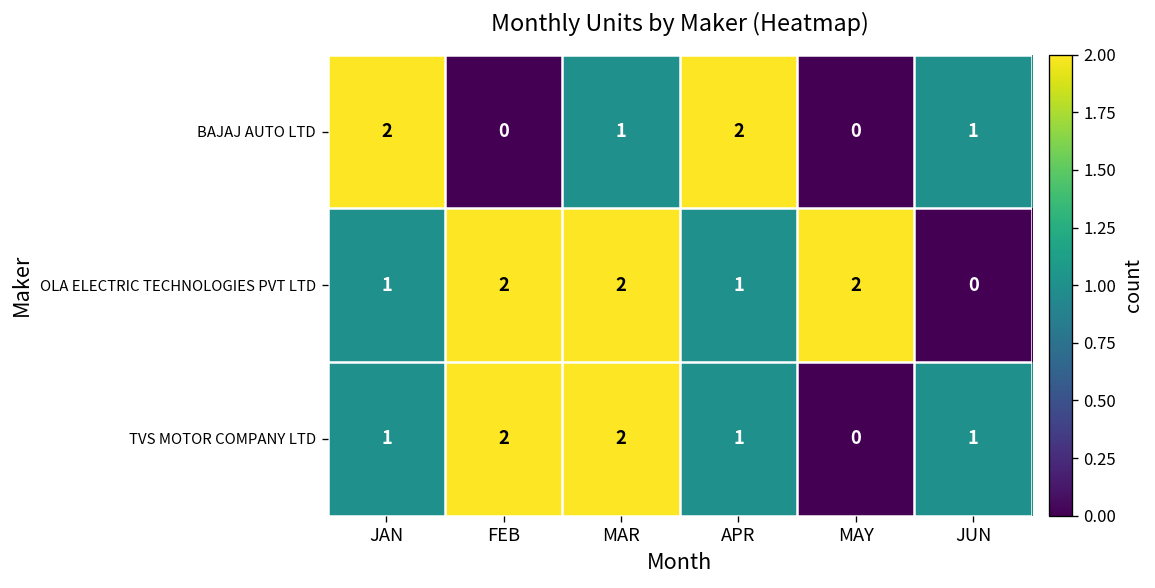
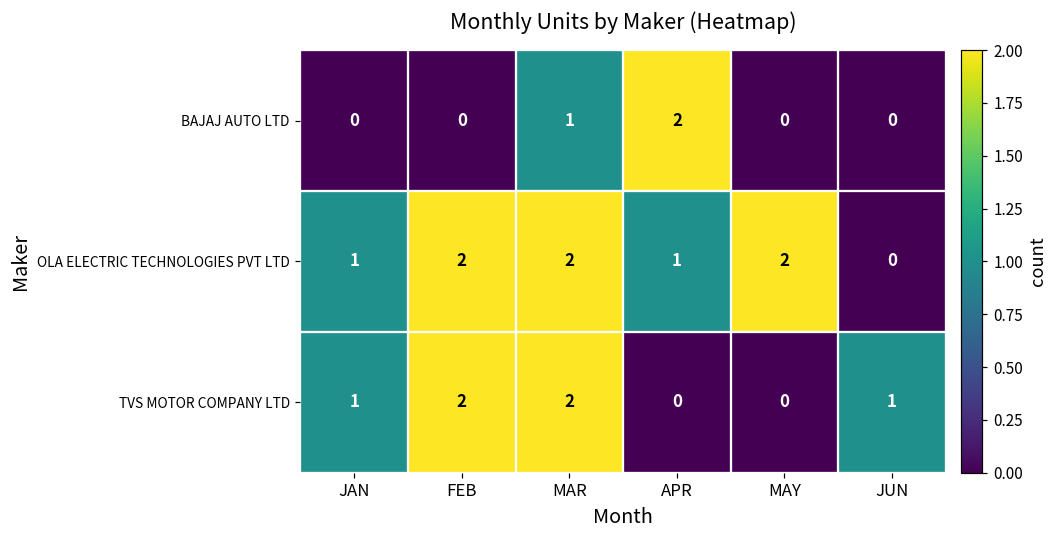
  {
    "BAJAJ AUTO LTD": {
-     "JAN": 2,
+     "JAN": 0,
      "FEB": 0,
      "MAR": 1,
      "APR": 2,
      "MAY": 0,
-     "JUN": 1
+     "JUN": 0
    },
    "OLA ELECTRIC TECHNOLOGIES PVT LTD": {
      "JAN": 1,
      "FEB": 2,
      "MAR": 2,
      "APR": 1,
      "MAY": 2,
      "JUN": 0
    },
    "TVS MOTOR COMPANY LTD": {
      "JAN": 1,
      "FEB": 2,
      "MAR": 2,
-     "APR": 1,
+     "APR": 0,
      "MAY": 0,
      "JUN": 1
    }
  }
